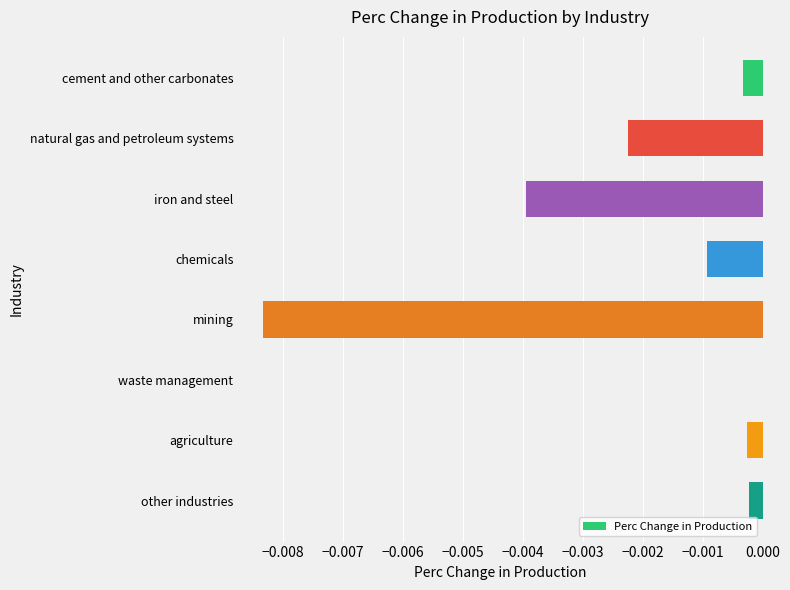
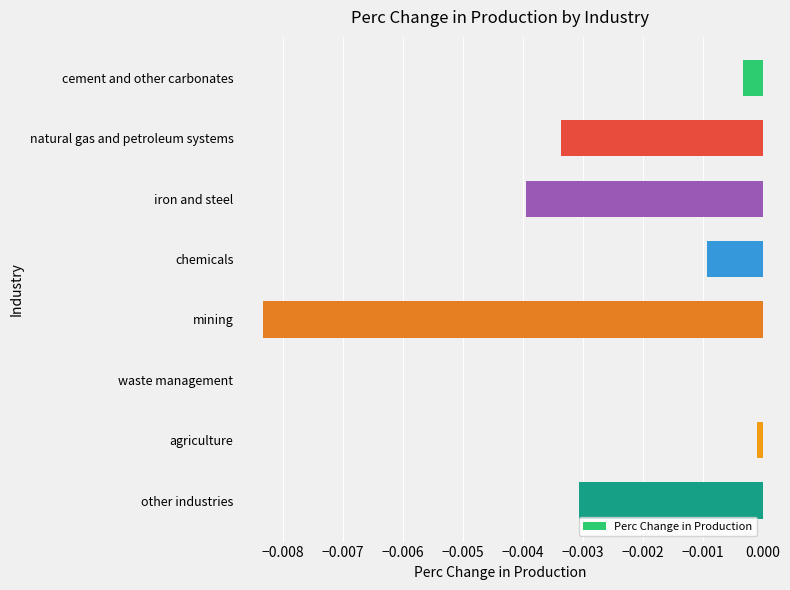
  {
    "cement and other carbonates": -0.0003,
-   "natural gas and petroleum systems": -0.0022,
+   "natural gas and petroleum systems": -0.0034,
    "iron and steel": -0.0039,
    "chemicals": -0.0009,
    "mining": -0.0083,
    "waste management": 0.0000,
-   "agriculture": -0.0003,
-   "other industries": -0.0002
+   "agriculture": -0.0001,
+   "other industries": -0.0031
  }
